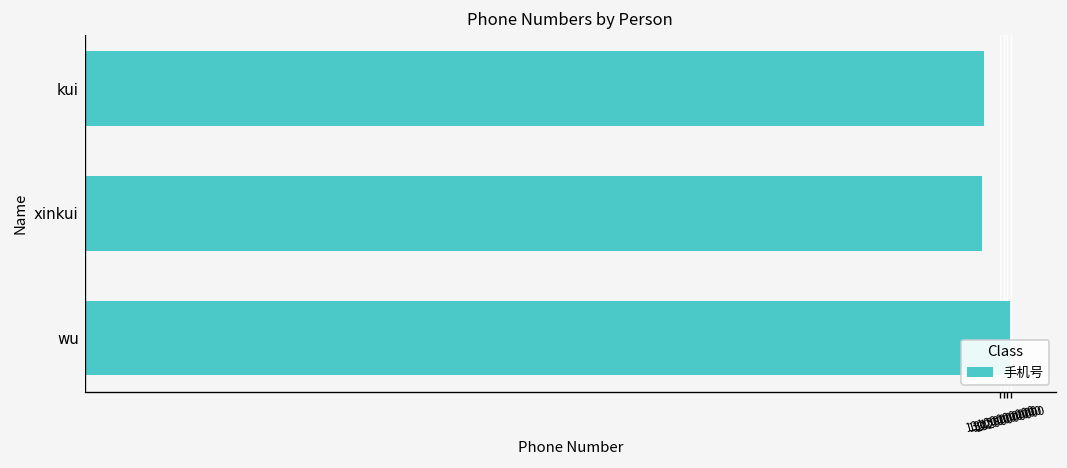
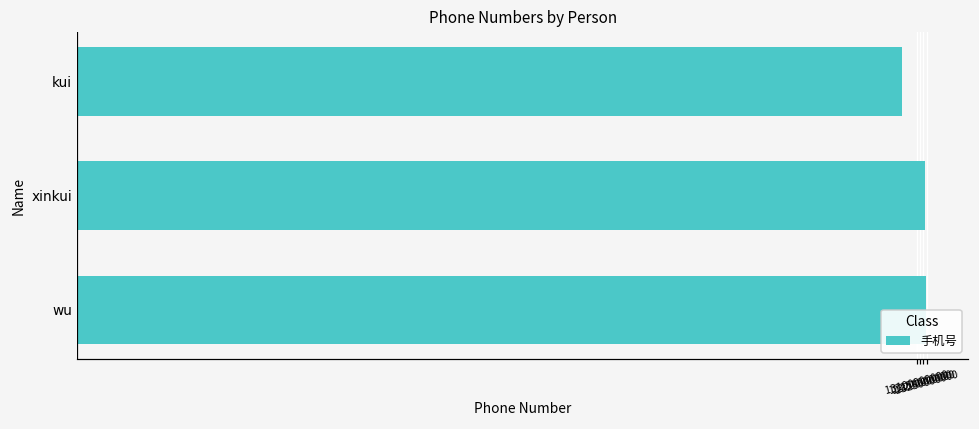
  {
    "kui": 12900000000,
-   "xinkui": 12800000000,
+   "xinkui": 13200000000,
    "wu": 13200000000
  }
